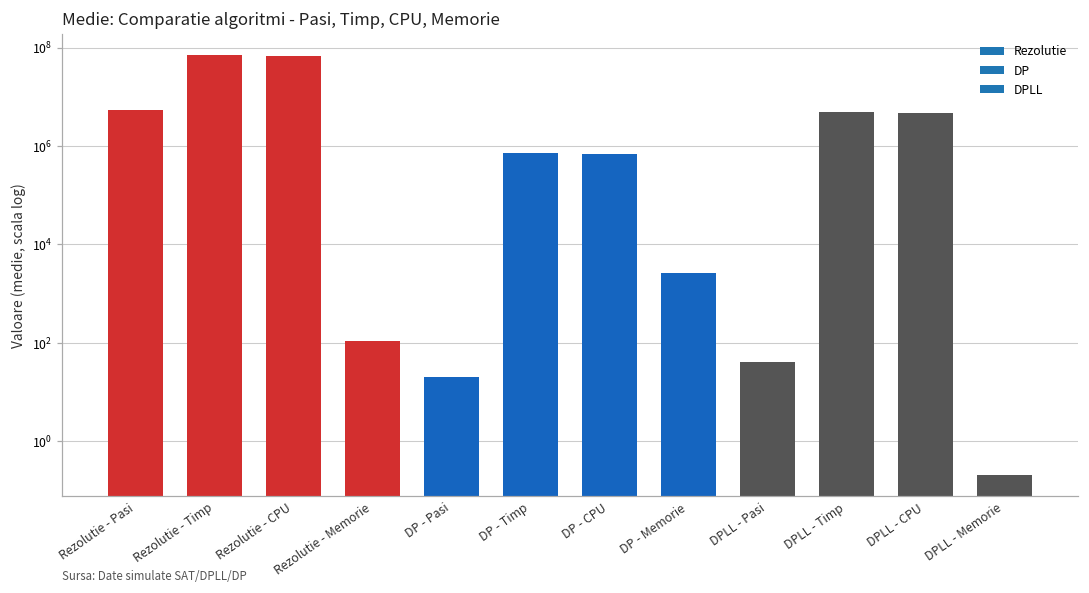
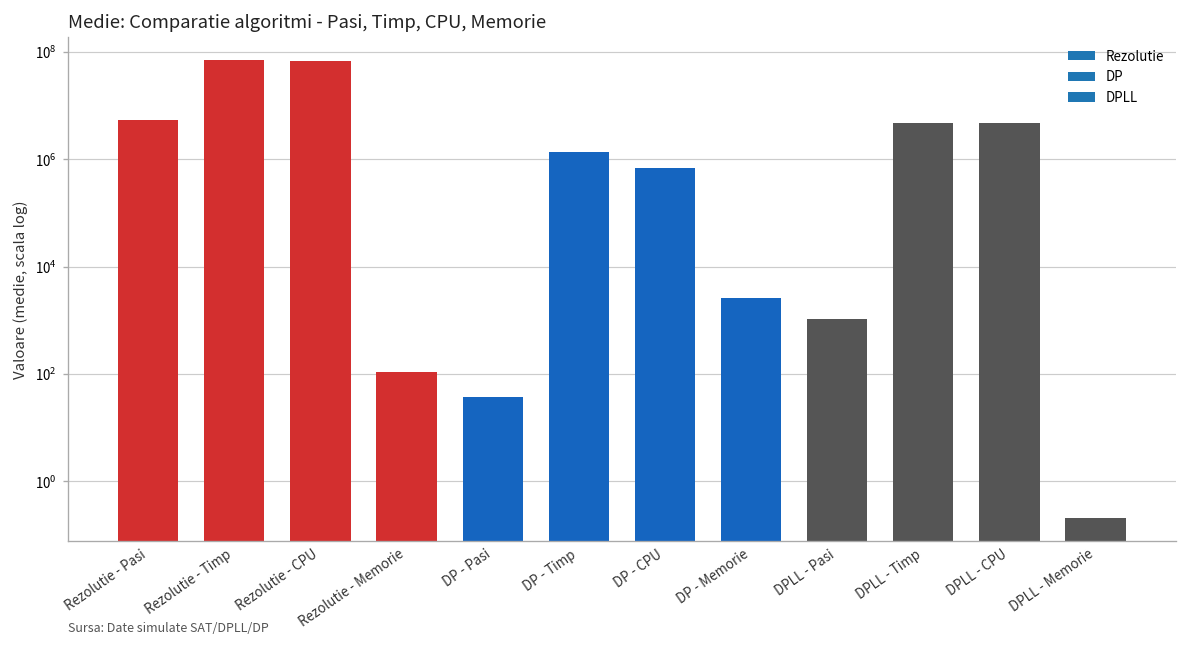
  {
    "Rezolutie - Pasi": 5000000,
    "Rezolutie - Timp": 70000000,
    "Rezolutie - CPU": 70000000,
    "Rezolutie - Memorie": 110,
-   "DP - Pasi": 20,
-   "DP - Timp": 700000,
+   "DP - Pasi": 40,
+   "DP - Timp": 1400000,
    "DP - CPU": 700000,
    "DP - Memorie": 3000,
-   "DPLL - Pasi": 40,
+   "DPLL - Pasi": 1100,
    "DPLL - Timp": 5000000,
    "DPLL - CPU": 5000000,
    "DPLL - Memorie": 0.2
  }
